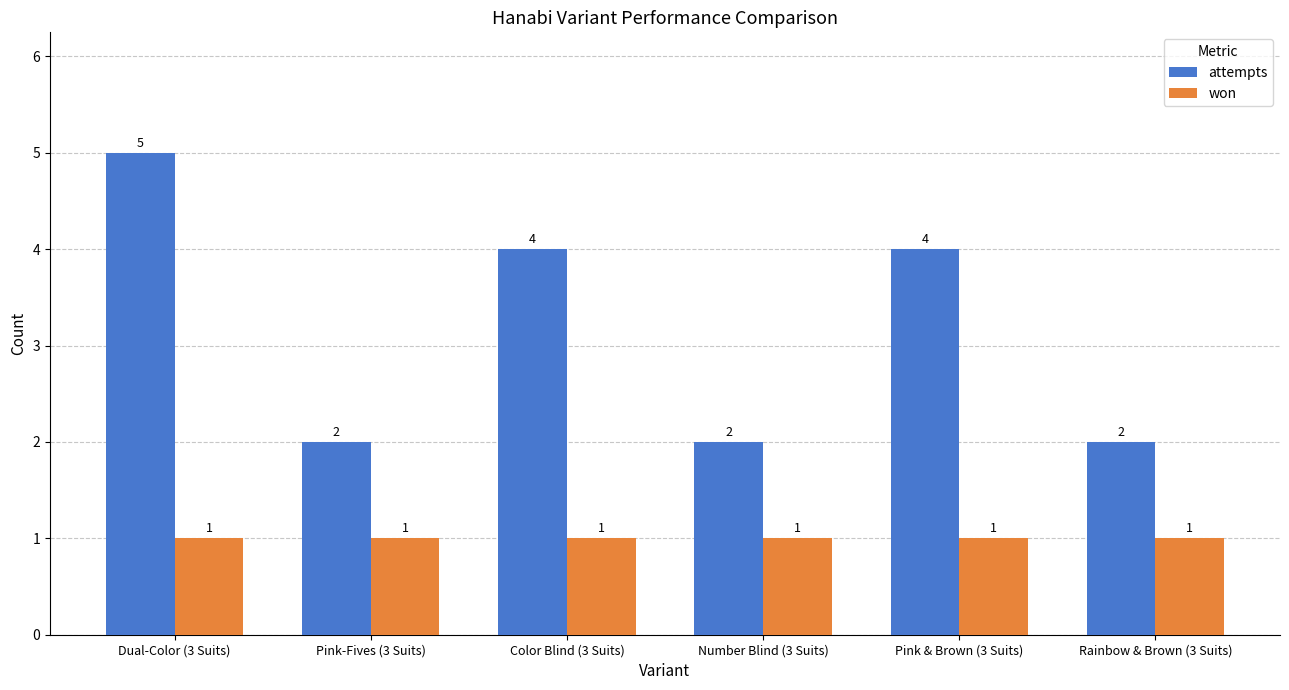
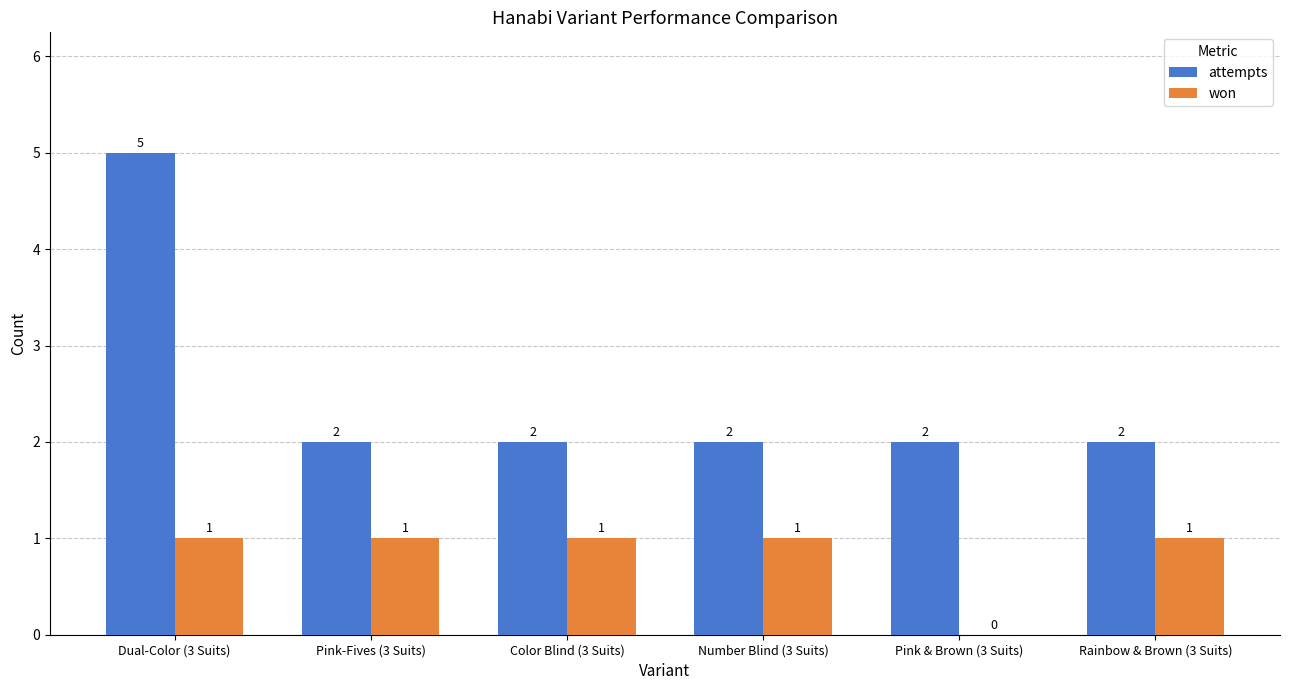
  {
    "attempts": {
      "Dual-Color (3 Suits)": 5,
      "Pink-Fives (3 Suits)": 2,
-     "Color Blind (3 Suits)": 4,
+     "Color Blind (3 Suits)": 2,
      "Number Blind (3 Suits)": 2,
-     "Pink & Brown (3 Suits)": 4,
+     "Pink & Brown (3 Suits)": 2,
      "Rainbow & Brown (3 Suits)": 2
    },
    "won": {
      "Dual-Color (3 Suits)": 1,
      "Pink-Fives (3 Suits)": 1,
      "Color Blind (3 Suits)": 1,
      "Number Blind (3 Suits)": 1,
-     "Pink & Brown (3 Suits)": 1,
+     "Pink & Brown (3 Suits)": 0,
      "Rainbow & Brown (3 Suits)": 1
    }
  }
